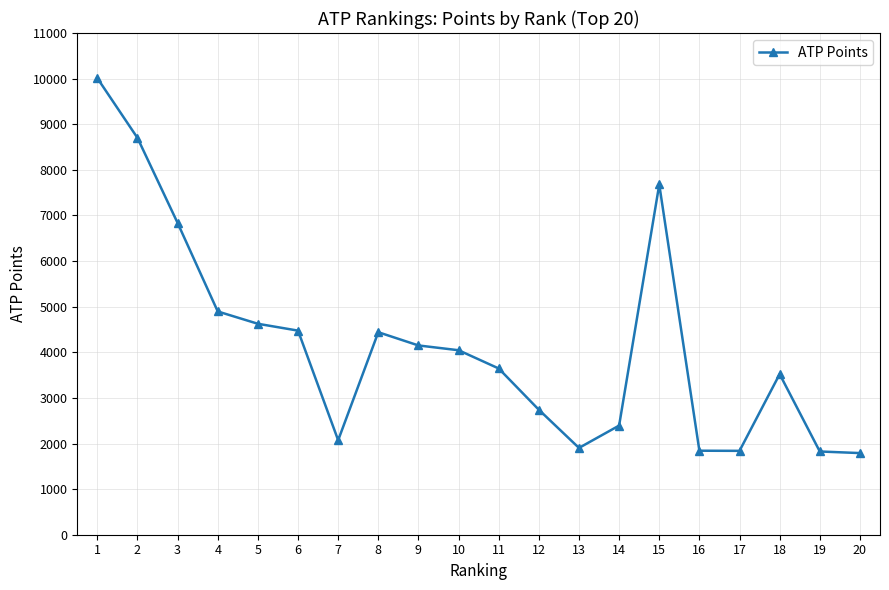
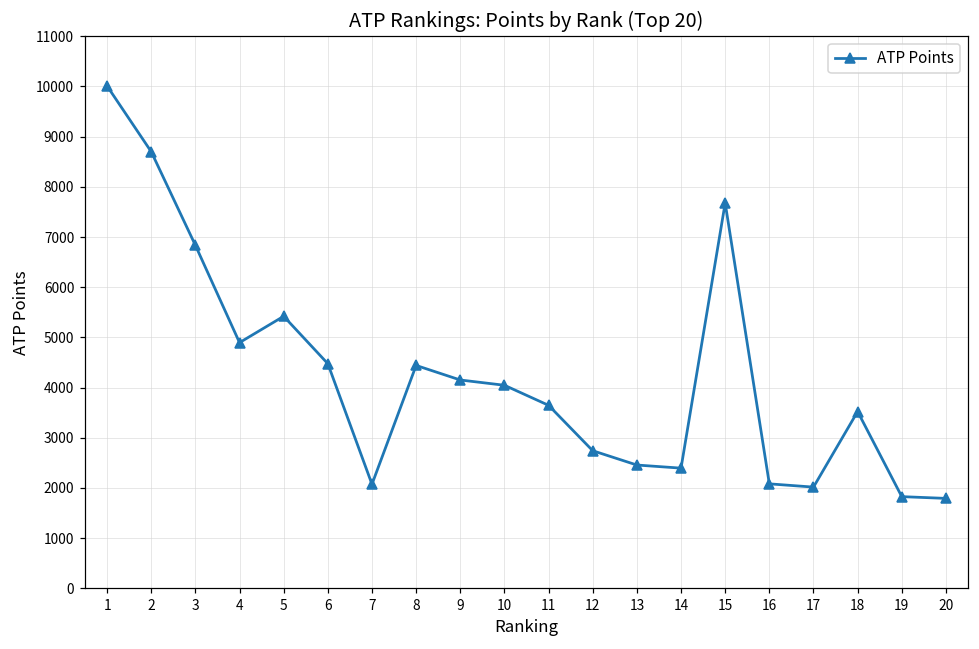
  {
    "1": 10000,
    "2": 8700,
    "3": 6800,
    "4": 4900,
-   "5": 4600,
+   "5": 5400,
    "6": 4500,
    "7": 2100,
    "8": 4400,
    "9": 4200,
    "10": 4000,
    "11": 3600,
    "12": 2700,
-   "13": 1900,
+   "13": 2500,
    "14": 2400,
    "15": 7700,
-   "16": 1800,
-   "17": 1800,
+   "16": 2100,
+   "17": 2000,
    "18": 3500,
    "19": 1800,
    "20": 1800
  }
